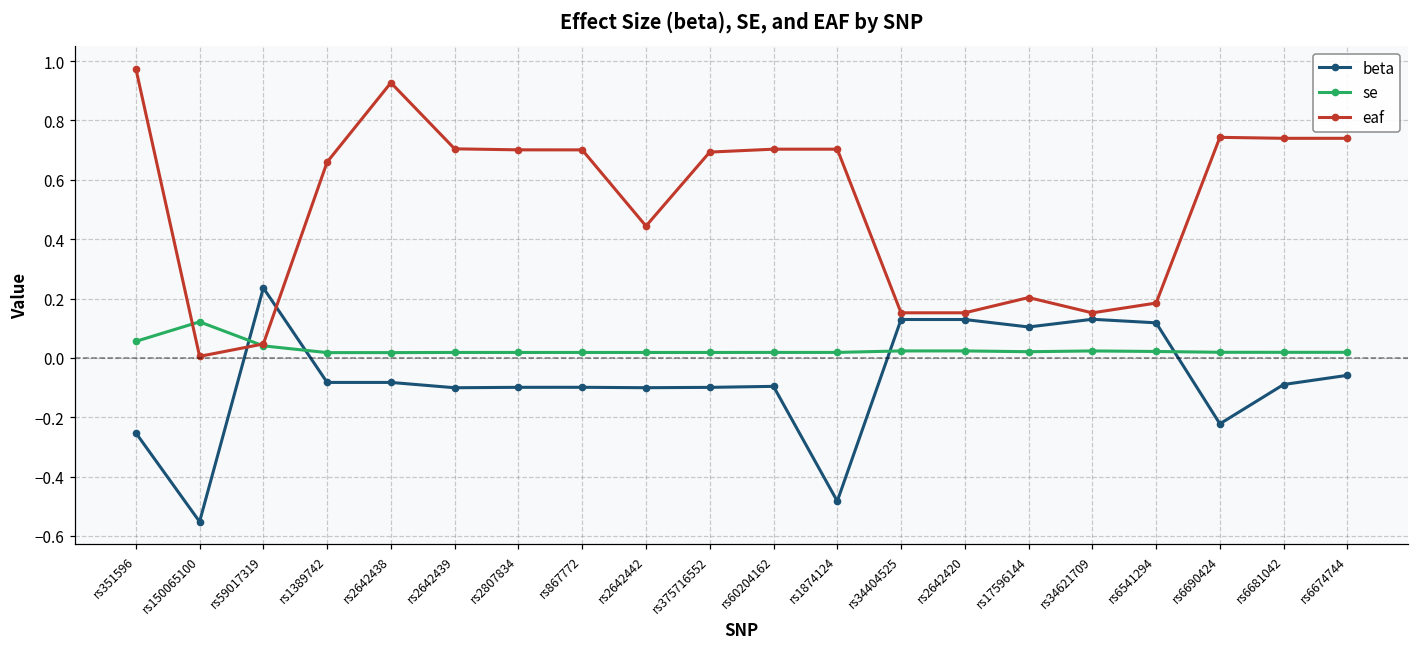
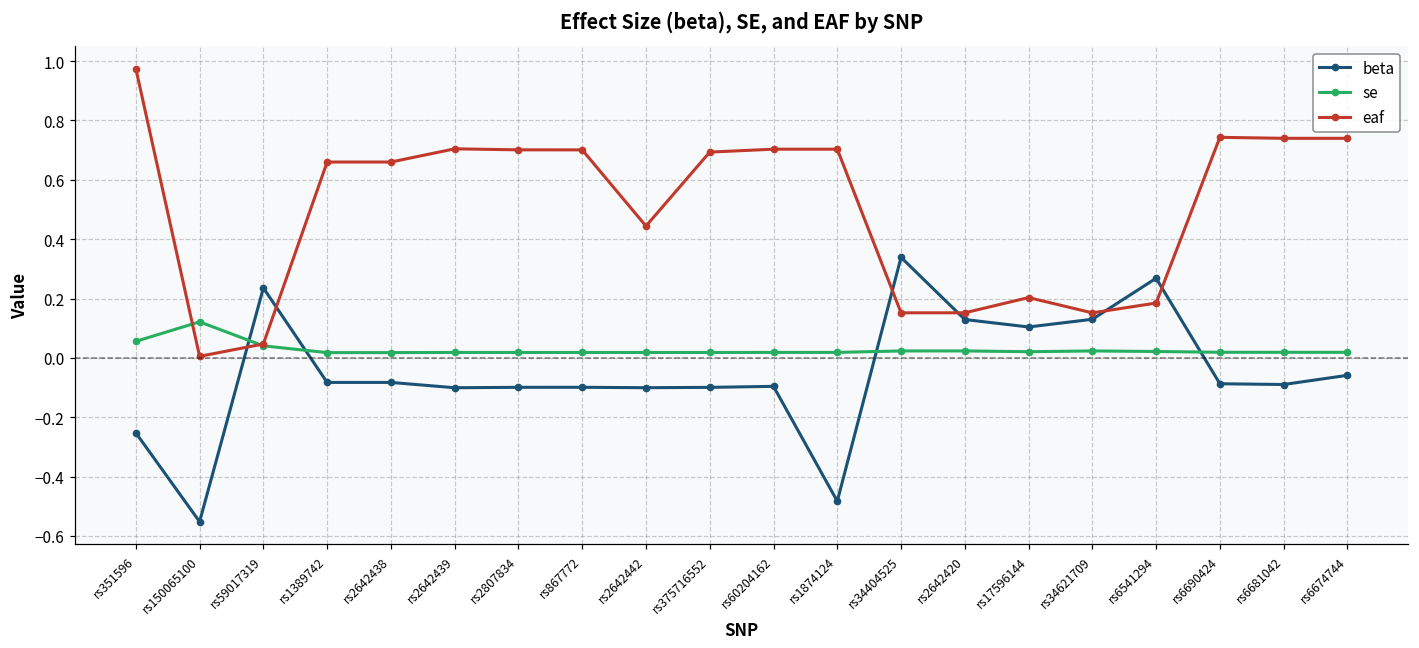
  {
    "beta": {
      "rs351596": -0.25,
      "rs150065100": -0.55,
      "rs59017319": 0.24,
      "rs1389742": -0.08,
      "rs2642438": -0.08,
      "rs2642439": -0.10,
      "rs2807834": -0.10,
      "rs867772": -0.10,
      "rs2642442": -0.10,
      "rs375716552": -0.10,
      "rs60204162": -0.10,
      "rs1874124": -0.48,
-     "rs34404525": 0.13,
+     "rs34404525": 0.34,
      "rs2642420": 0.13,
      "rs17596144": 0.10,
      "rs34621709": 0.13,
-     "rs6541294": 0.12,
-     "rs6690424": -0.22,
+     "rs6541294": 0.27,
+     "rs6690424": -0.09,
      "rs6681042": -0.09,
      "rs6674744": -0.06
    },
    "se": {
      "rs351596": 0.06,
      "rs150065100": 0.12,
      "rs1389742": 0.02,
      "rs2642438": 0.02,
      "rs2642439": 0.02,
      "rs2807834": 0.02,
      "rs867772": 0.02,
      "rs2642442": 0.02,
      "rs375716552": 0.02,
      "rs60204162": 0.02,
      "rs1874124": 0.02,
      "rs34404525": 0.02,
      "rs2642420": 0.02,
      "rs17596144": 0.02,
      "rs34621709": 0.02,
      "rs6541294": 0.02,
      "rs6690424": 0.02,
      "rs6681042": 0.02,
      "rs6674744": 0.02
    },
    "eaf": {
      "rs351596": 0.97,
      "rs150065100": 0.01,
      "rs1389742": 0.66,
-     "rs2642438": 0.93,
+     "rs2642438": 0.66,
      "rs2642439": 0.70,
      "rs2807834": 0.70,
      "rs867772": 0.70,
      "rs2642442": 0.44,
      "rs375716552": 0.69,
      "rs60204162": 0.70,
      "rs1874124": 0.70,
      "rs34404525": 0.15,
      "rs2642420": 0.15,
      "rs17596144": 0.20,
      "rs34621709": 0.15,
      "rs6541294": 0.18,
      "rs6690424": 0.74,
      "rs6681042": 0.74,
      "rs6674744": 0.74
    }
  }
